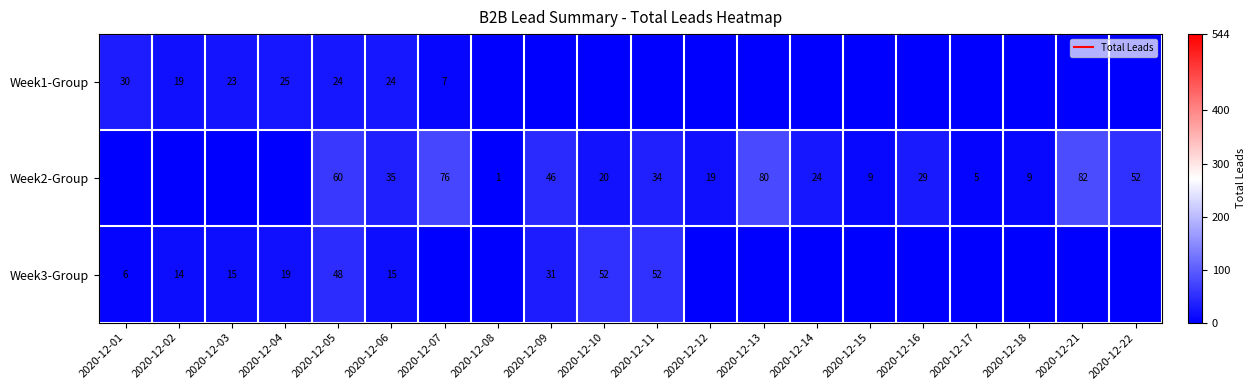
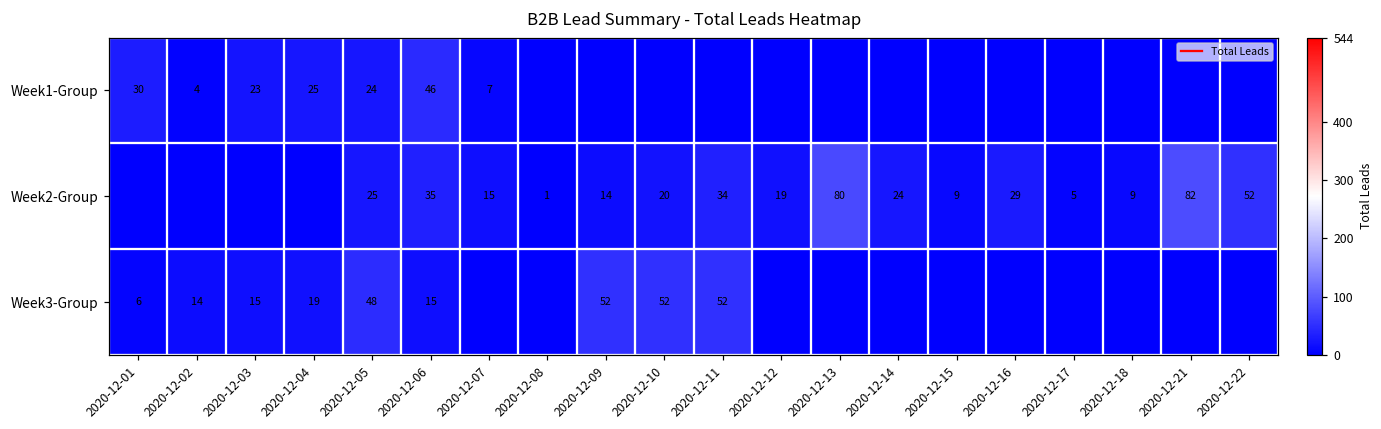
  {
    "Week1-Group": {
      "2020-12-01": 30,
-     "2020-12-02": 19,
+     "2020-12-02": 4,
      "2020-12-03": 23,
      "2020-12-04": 25,
      "2020-12-05": 24,
-     "2020-12-06": 24,
+     "2020-12-06": 46,
      "2020-12-07": 7
    },
    "Week2-Group": {
-     "2020-12-05": 60,
+     "2020-12-05": 25,
      "2020-12-06": 35,
-     "2020-12-07": 76,
+     "2020-12-07": 15,
      "2020-12-08": 1,
-     "2020-12-09": 46,
+     "2020-12-09": 14,
      "2020-12-10": 20,
      "2020-12-11": 34,
      "2020-12-12": 19,
      "2020-12-13": 80,
      "2020-12-14": 24,
      "2020-12-15": 9,
      "2020-12-16": 29,
      "2020-12-17": 5,
      "2020-12-18": 9,
      "2020-12-21": 82,
      "2020-12-22": 52
    },
    "Week3-Group": {
      "2020-12-01": 6,
      "2020-12-02": 14,
      "2020-12-03": 15,
      "2020-12-04": 19,
      "2020-12-05": 48,
      "2020-12-06": 15,
-     "2020-12-09": 31,
+     "2020-12-09": 52,
      "2020-12-10": 52,
      "2020-12-11": 52
    }
  }
